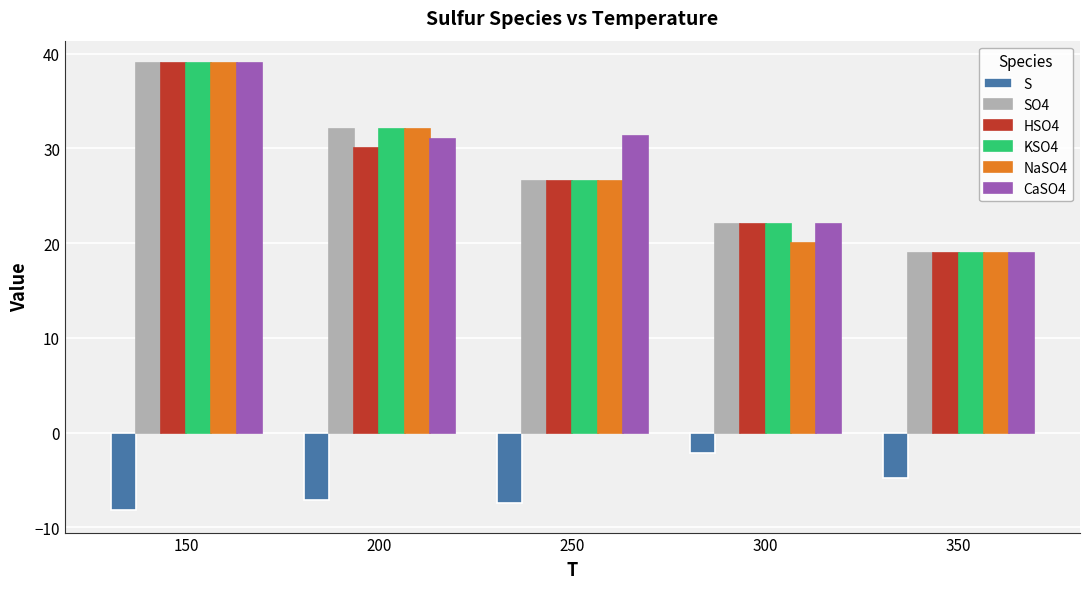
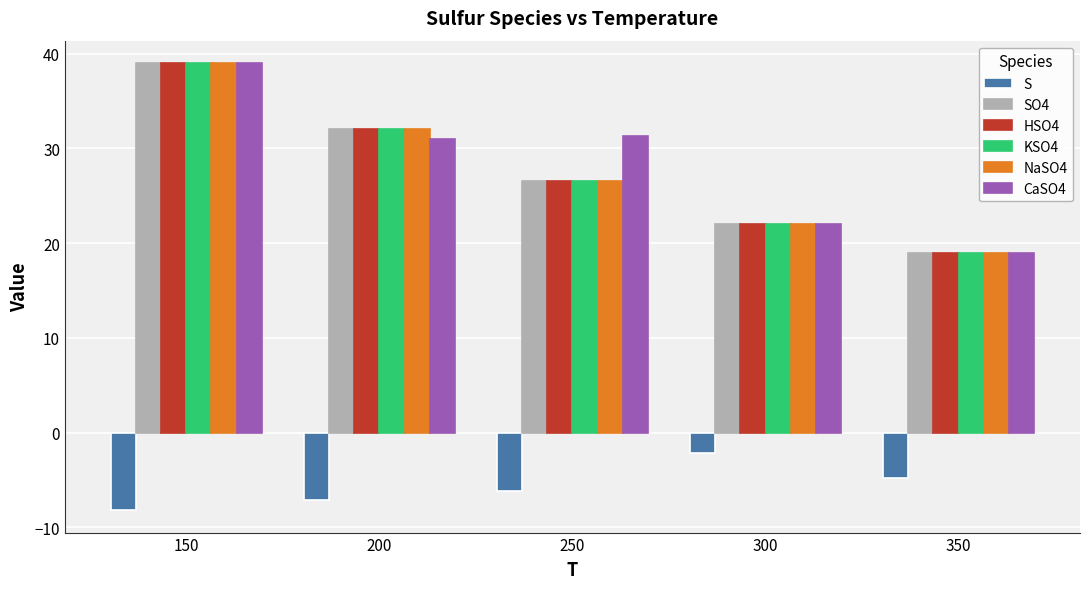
  {
    "S": {
      "150": -8,
      "200": -7,
-     "250": -7,
+     "250": -6,
      "300": -2,
      "350": -5
    },
    "SO4": {
      "150": 39,
      "200": 32,
      "250": 27,
      "300": 22,
      "350": 19
    },
    "HSO4": {
      "150": 39,
-     "200": 30,
+     "200": 32,
      "250": 27,
      "300": 22,
      "350": 19
    },
    "KSO4": {
      "150": 39,
      "200": 32,
      "250": 27,
      "300": 22,
      "350": 19
    },
    "NaSO4": {
      "150": 39,
      "200": 32,
      "250": 27,
-     "300": 20,
+     "300": 22,
      "350": 19
    },
    "CaSO4": {
      "150": 39,
      "200": 31,
      "250": 31,
      "300": 22,
      "350": 19
    }
  }
